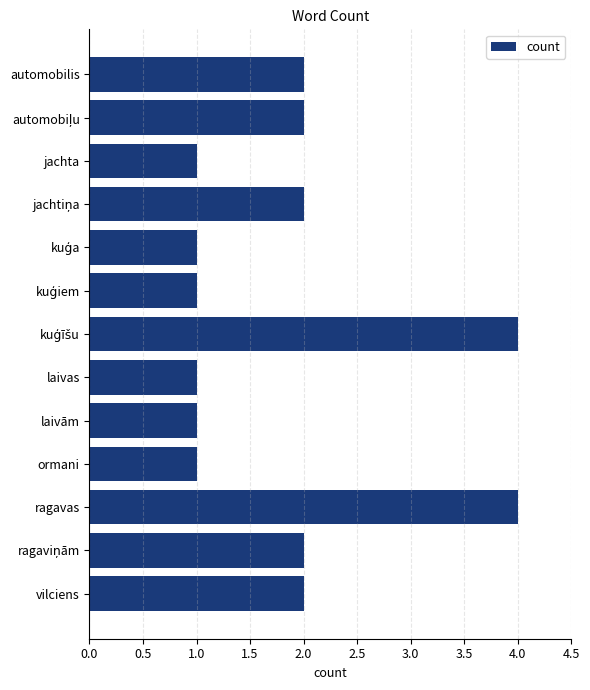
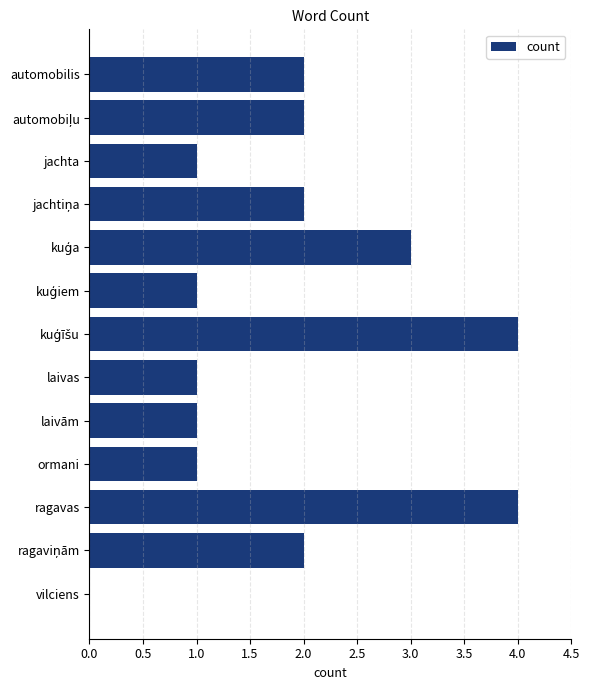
  {
    "automobilis": 2,
    "automobiļu": 2,
    "jachta": 1,
    "jachtiņa": 2,
-   "kuģa": 1,
+   "kuģa": 3,
    "kuģiem": 1,
    "kuģīšu": 4,
    "laivas": 1,
    "laivām": 1,
    "ormani": 1,
    "ragavas": 4,
    "ragaviņām": 2,
-   "vilciens": 2
+   "vilciens": 0
  }
